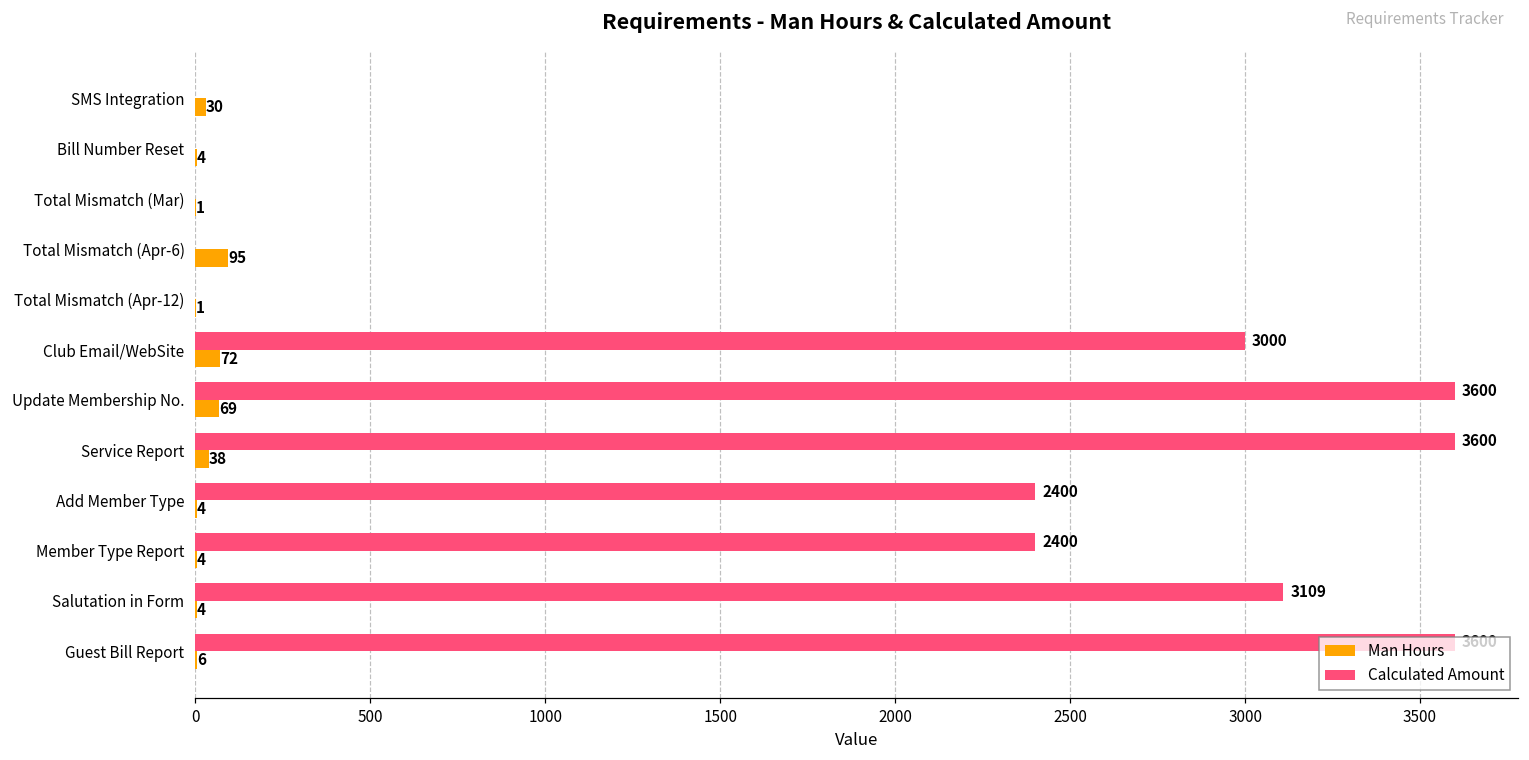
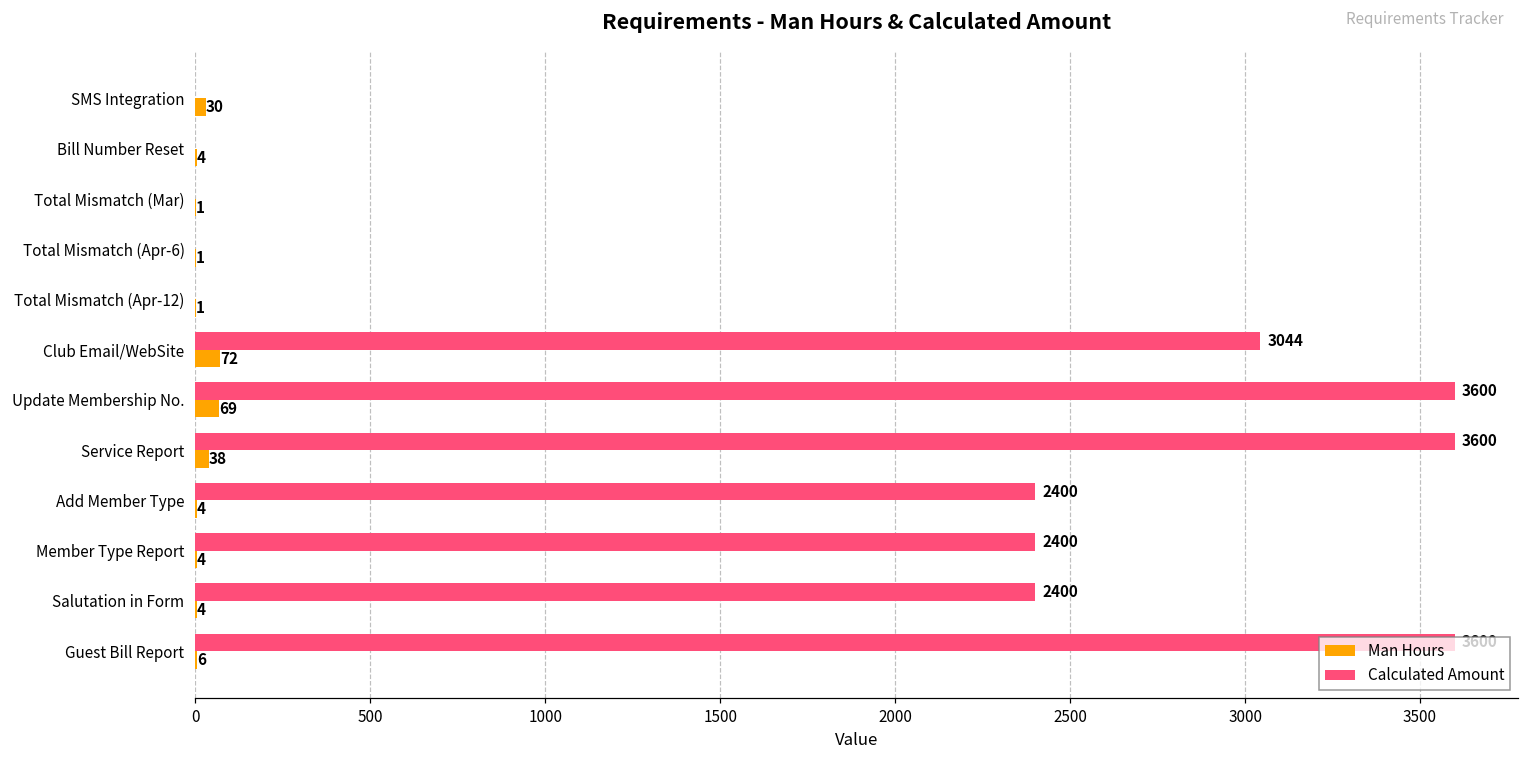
  {
    "Man Hours": {
      "SMS Integration": 30,
      "Bill Number Reset": 4,
      "Total Mismatch (Mar)": 1,
-     "Total Mismatch (Apr-6)": 95,
+     "Total Mismatch (Apr-6)": 1,
      "Total Mismatch (Apr-12)": 1,
      "Club Email/WebSite": 72,
      "Update Membership No.": 69,
      "Service Report": 38,
      "Add Member Type": 4,
      "Member Type Report": 4,
      "Salutation in Form": 4,
      "Guest Bill Report": 6
    },
    "Calculated Amount": {
-     "Club Email/WebSite": 3000,
+     "Club Email/WebSite": 3044,
      "Update Membership No.": 3600,
      "Service Report": 3600,
      "Add Member Type": 2400,
      "Member Type Report": 2400,
-     "Salutation in Form": 3109
+     "Salutation in Form": 2400
    }
  }
